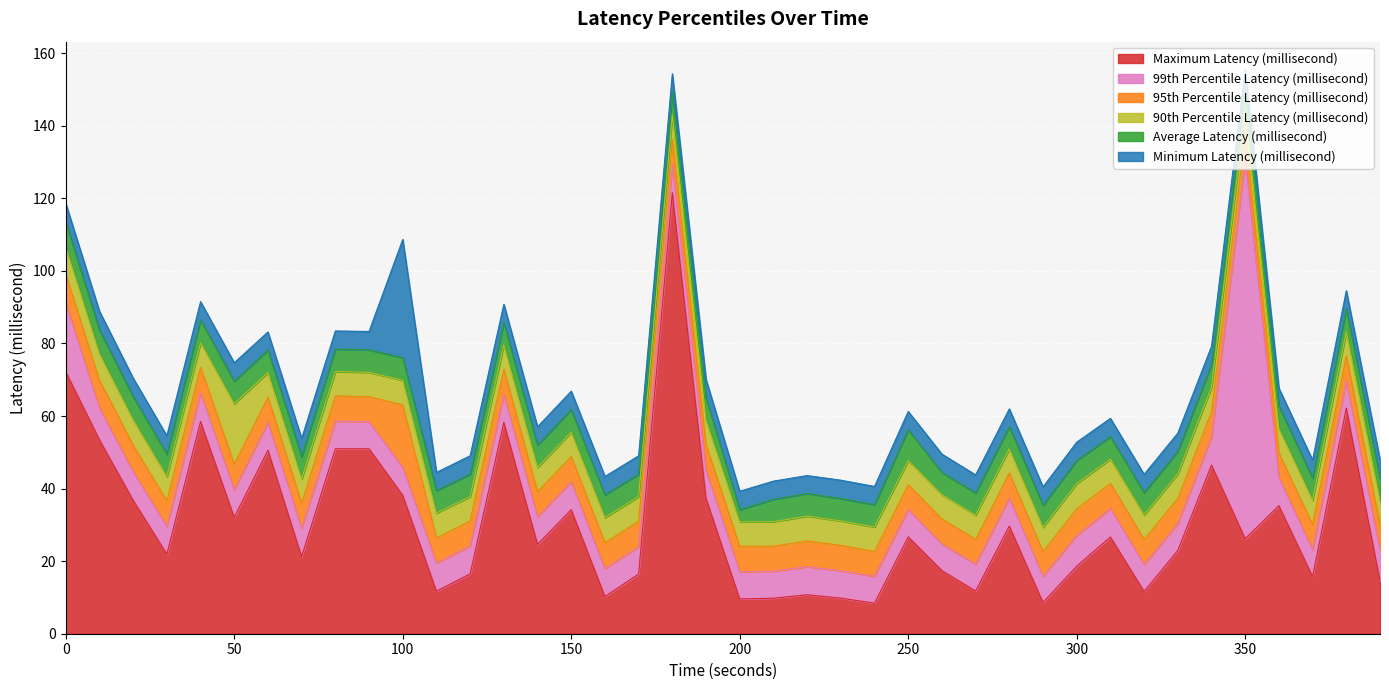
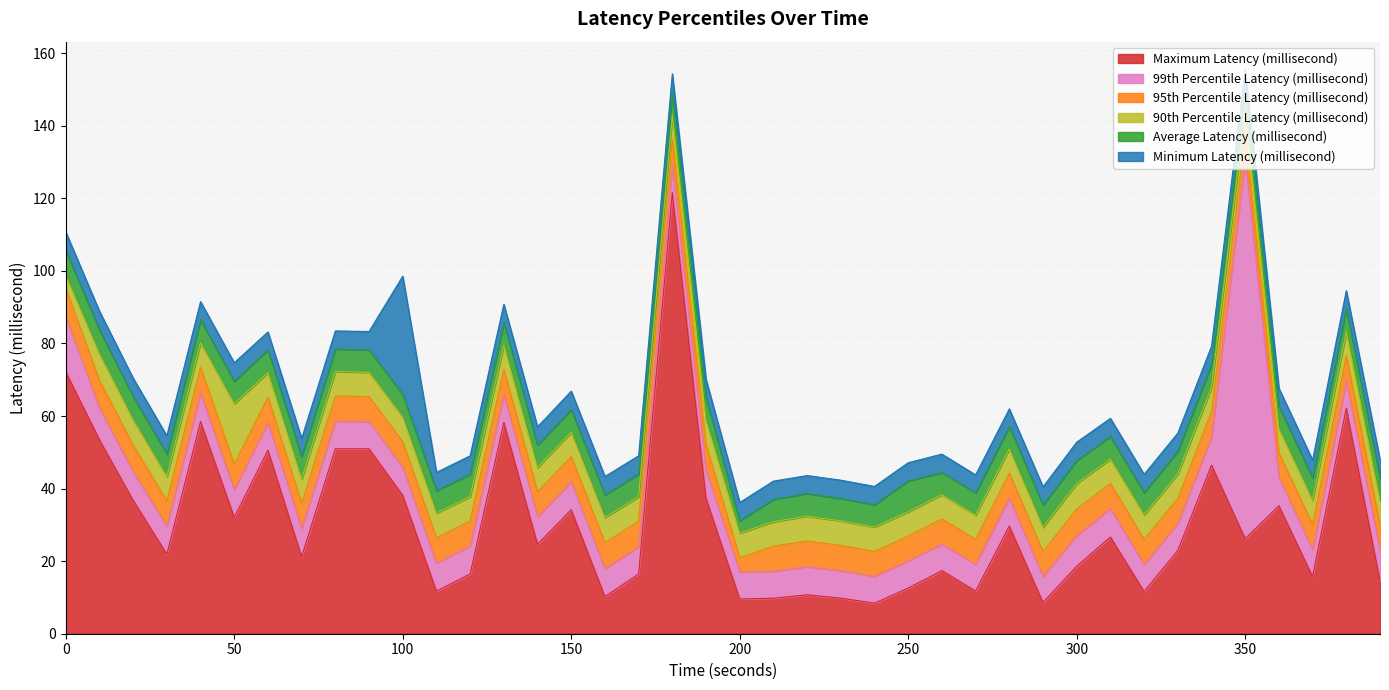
  {
    "Maximum Latency (millisecond)": {
      "0": 72,
      "50": 32,
      "100": 38,
      "150": 34,
      "200": 10,
-     "250": 27,
+     "250": 13,
      "300": 19,
      "350": 26
    },
    "99th Percentile Latency (millisecond)": {
-     "0": 19,
+     "0": 15,
      "50": 8,
      "100": 8,
      "150": 8,
      "200": 7,
      "250": 8,
      "300": 8
    },
    "95th Percentile Latency (millisecond)": {
      "0": 8,
      "50": 7,
-     "100": 17,
+     "100": 7,
      "150": 7,
-     "200": 7,
+     "200": 4,
      "250": 7,
      "300": 7
    },
    "90th Percentile Latency (millisecond)": {
-     "0": 8,
+     "0": 4,
      "50": 17,
      "100": 7,
      "150": 7,
      "200": 7,
      "250": 7,
      "300": 7
    },
    "Average Latency (millisecond)": {
      "0": 7,
      "50": 6,
      "100": 6,
      "150": 6,
      "200": 3,
      "250": 9,
      "300": 6
    },
    "Minimum Latency (millisecond)": {
      "0": 5,
      "50": 5,
      "100": 33,
      "150": 5,
      "200": 5,
      "250": 5,
      "300": 5
    }
  }
